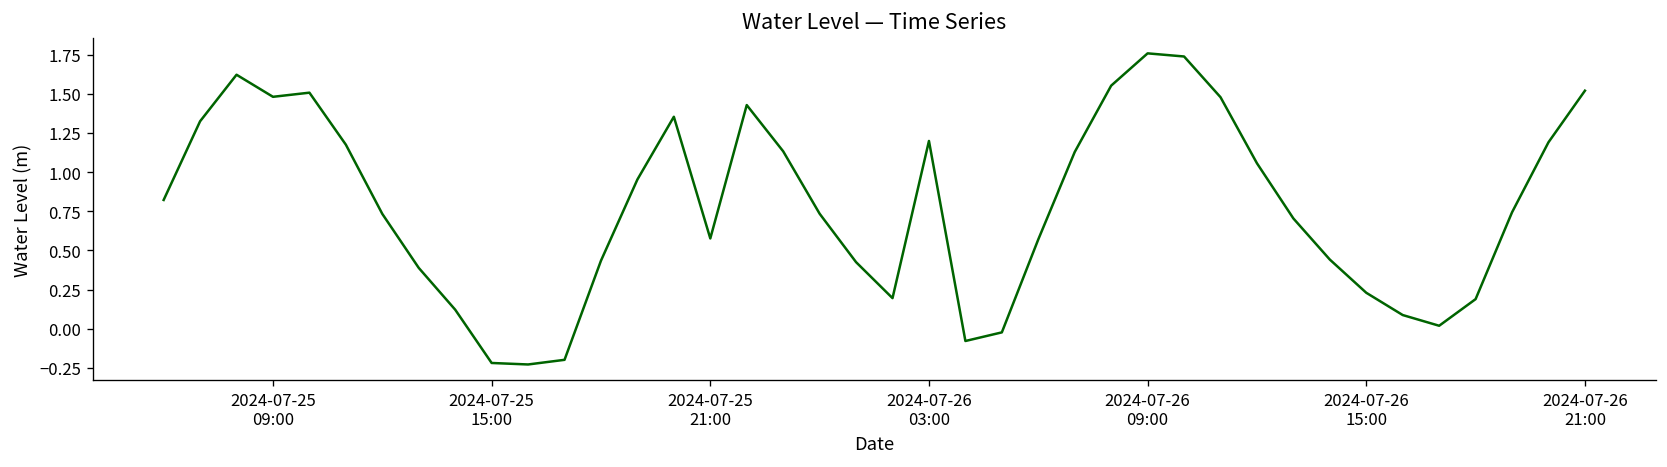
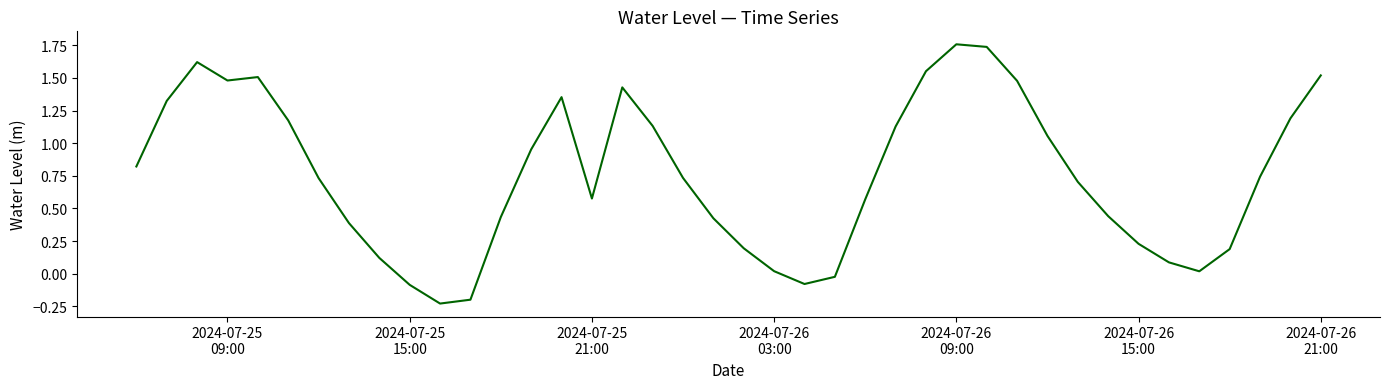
  {
    "2024-07-25 09:00": 1.48,
-   "2024-07-25 15:00": -0.22,
+   "2024-07-25 15:00": -0.08,
    "2024-07-25 21:00": 0.58,
-   "2024-07-26 03:00": 1.20,
+   "2024-07-26 03:00": 0.02,
    "2024-07-26 09:00": 1.76,
    "2024-07-26 15:00": 0.23,
    "2024-07-26 21:00": 1.52
  }
